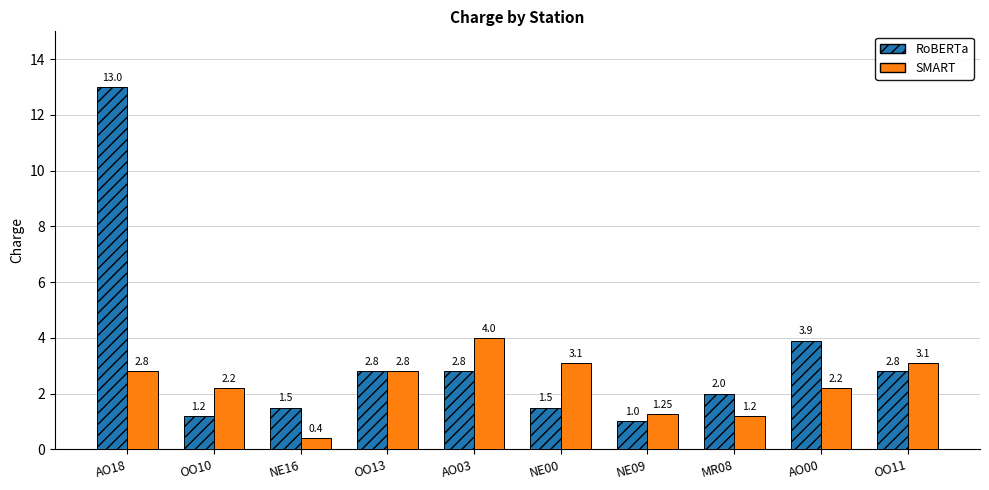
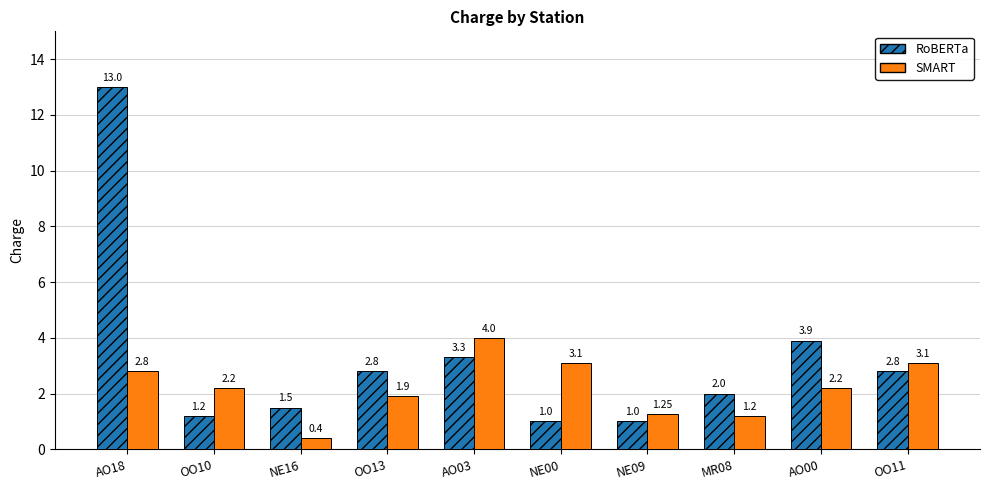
  {
    "RoBERTa": {
      "AO18": 13.0,
      "OO10": 1.2,
      "NE16": 1.5,
      "OO13": 2.8,
-     "AO03": 2.8,
-     "NE00": 1.5,
+     "AO03": 3.3,
+     "NE00": 1.0,
      "NE09": 1.0,
      "MR08": 2.0,
      "AO00": 3.9,
      "OO11": 2.8
    },
    "SMART": {
      "AO18": 2.8,
      "OO10": 2.2,
      "NE16": 0.4,
-     "OO13": 2.8,
+     "OO13": 1.9,
      "AO03": 4.0,
      "NE00": 3.1,
      "NE09": 1.25,
      "MR08": 1.2,
      "AO00": 2.2,
      "OO11": 3.1
    }
  }
